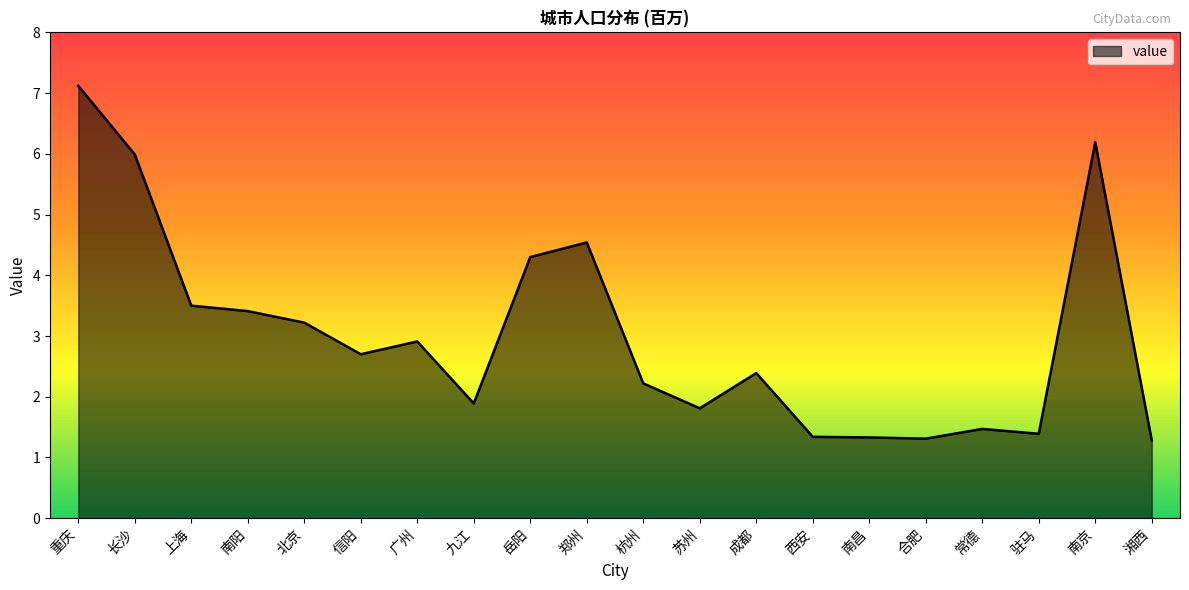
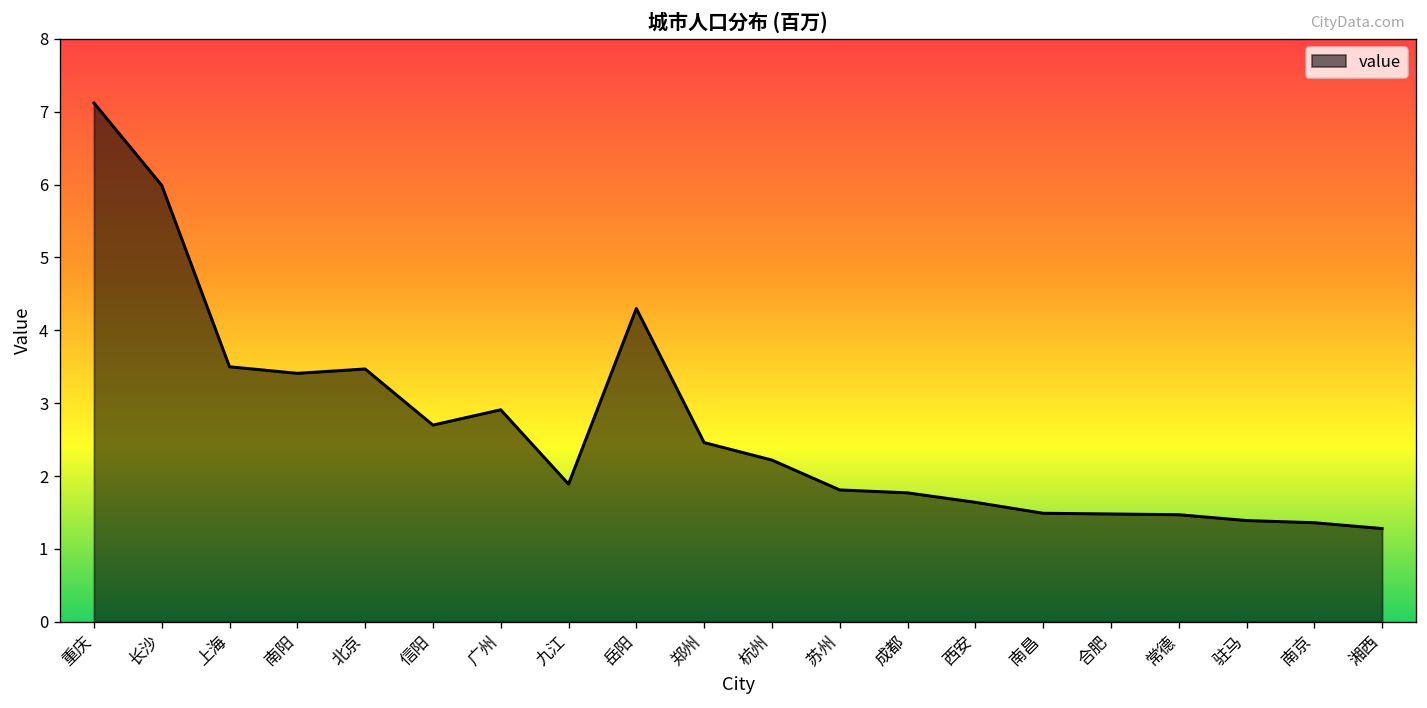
  {
    "重庆": 7.1,
    "长沙": 6.0,
    "上海": 3.5,
    "南阳": 3.4,
-   "北京": 3.2,
+   "北京": 3.5,
    "信阳": 2.7,
    "广州": 2.9,
    "九江": 1.9,
    "岳阳": 4.3,
-   "郑州": 4.5,
+   "郑州": 2.5,
    "杭州": 2.2,
    "苏州": 1.8,
-   "成都": 2.4,
-   "西安": 1.3,
-   "南昌": 1.3,
-   "合肥": 1.3,
+   "成都": 1.8,
+   "西安": 1.6,
+   "南昌": 1.5,
+   "合肥": 1.5,
    "常德": 1.5,
    "驻马": 1.4,
-   "南京": 6.2,
+   "南京": 1.4,
    "湘西": 1.3
  }
